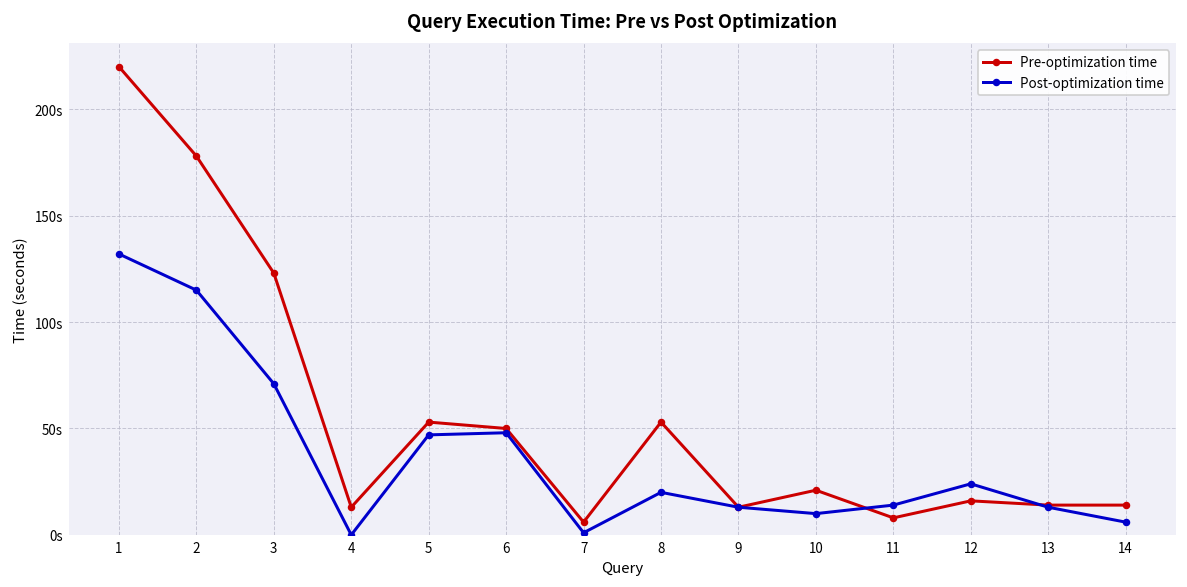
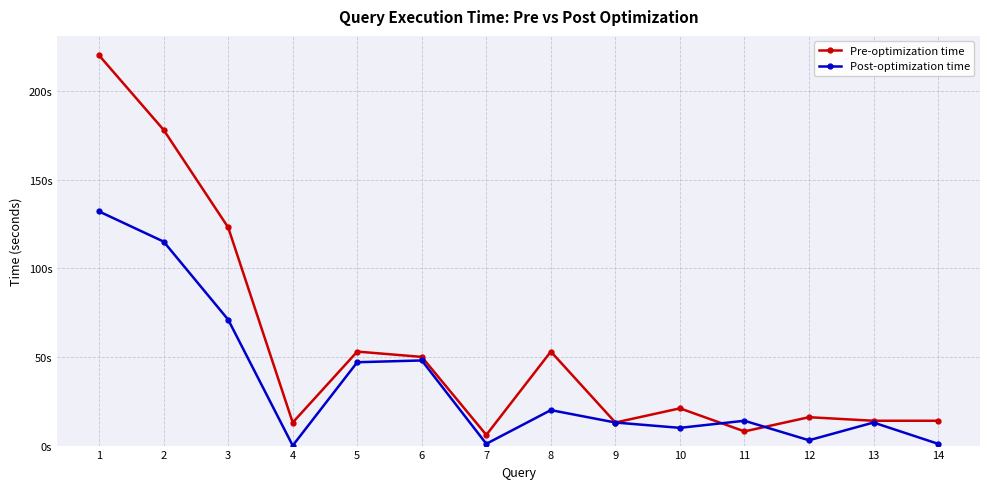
  {
    "Pre-optimization time": {
      "1": "220s",
      "2": "178s",
      "3": "123s",
      "4": "13s",
      "5": "53s",
      "6": "50s",
      "7": "6s",
      "8": "53s",
      "10": "21s",
      "11": "8s",
      "12": "16s",
      "14": "14s"
    },
    "Post-optimization time": {
      "1": "132s",
      "2": "115s",
      "3": "71s",
      "4": "0s",
      "5": "47s",
      "6": "48s",
      "7": "1s",
      "8": "20s",
      "10": "10s",
      "11": "14s",
-     "12": "24s",
-     "14": "6s"
+     "12": "3s",
+     "14": "1s"
    }
  }
